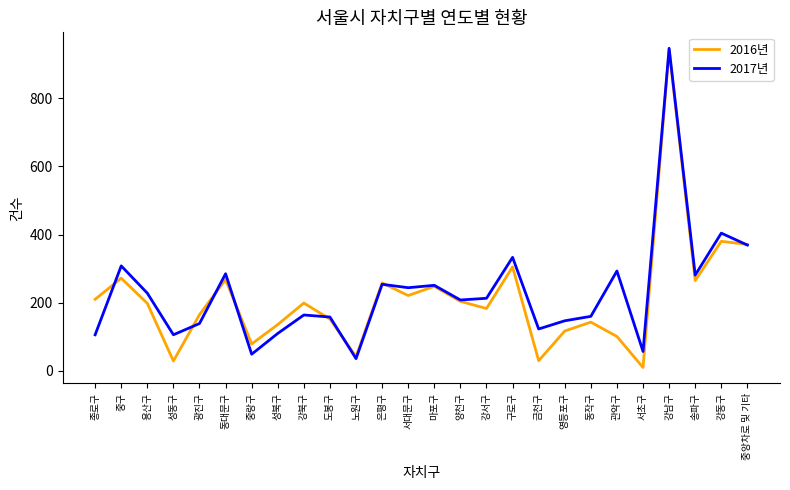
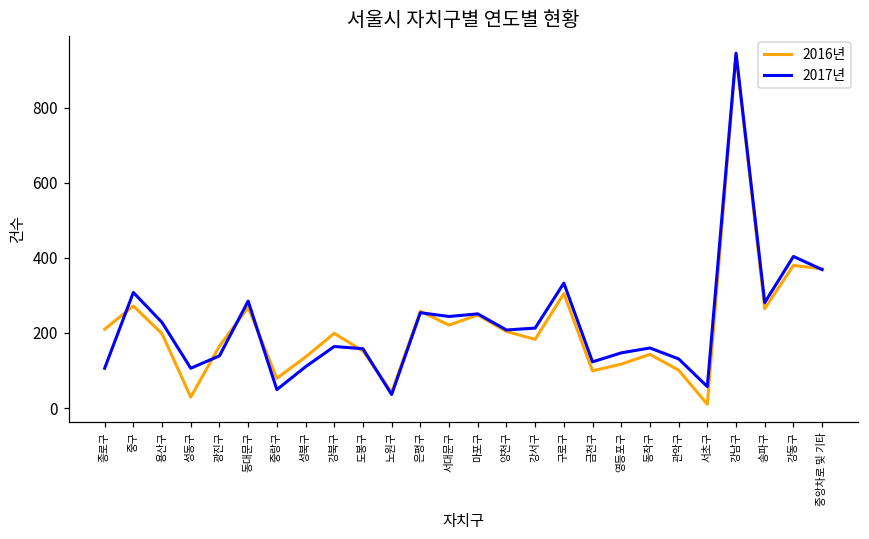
  {
    "2016년": {
      "종로구": 210,
      "중구": 270,
      "용산구": 200,
      "성동구": 30,
      "광진구": 170,
      "동대문구": 270,
      "중랑구": 80,
      "성북구": 140,
      "강북구": 200,
      "서대문구": 220,
      "강서구": 180,
      "구로구": 310,
-     "금천구": 30,
+     "금천구": 100,
      "영등포구": 120,
      "동작구": 140,
      "관악구": 100,
      "서초구": 10,
      "송파구": 270,
      "강동구": 380
    },
    "2017년": {
      "종로구": 110,
      "중구": 310,
      "용산구": 230,
      "성동구": 110,
      "광진구": 140,
      "동대문구": 290,
      "중랑구": 50,
      "성북구": 110,
      "강북구": 160,
      "서대문구": 240,
      "강서구": 210,
      "구로구": 330,
      "금천구": 120,
      "영등포구": 150,
      "동작구": 160,
-     "관악구": 290,
+     "관악구": 130,
      "서초구": 60,
      "송파구": 280,
      "강동구": 400
    }
  }
